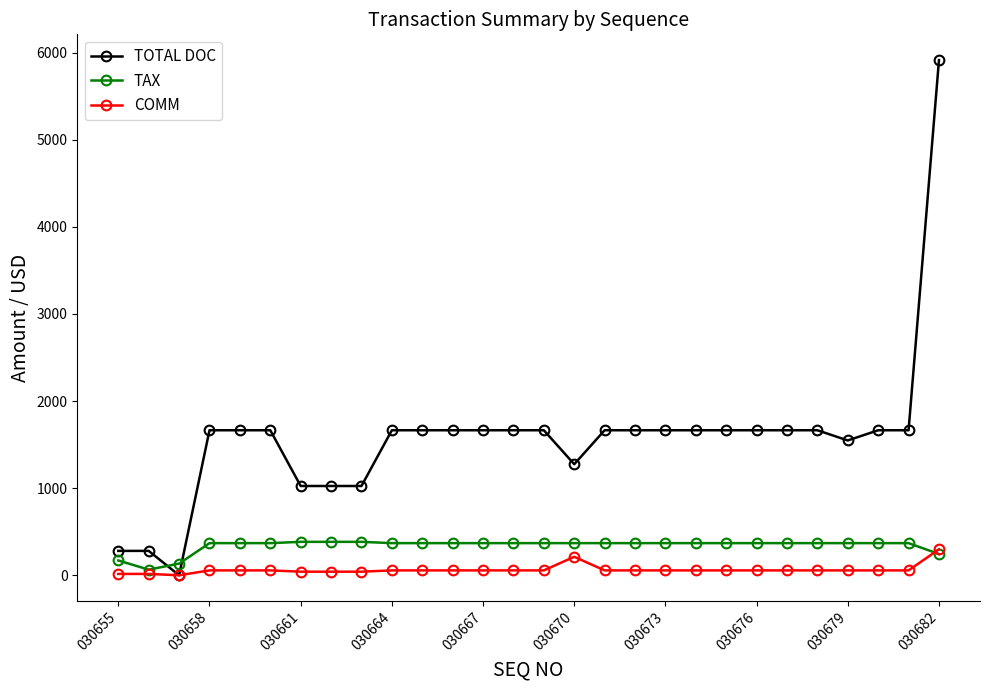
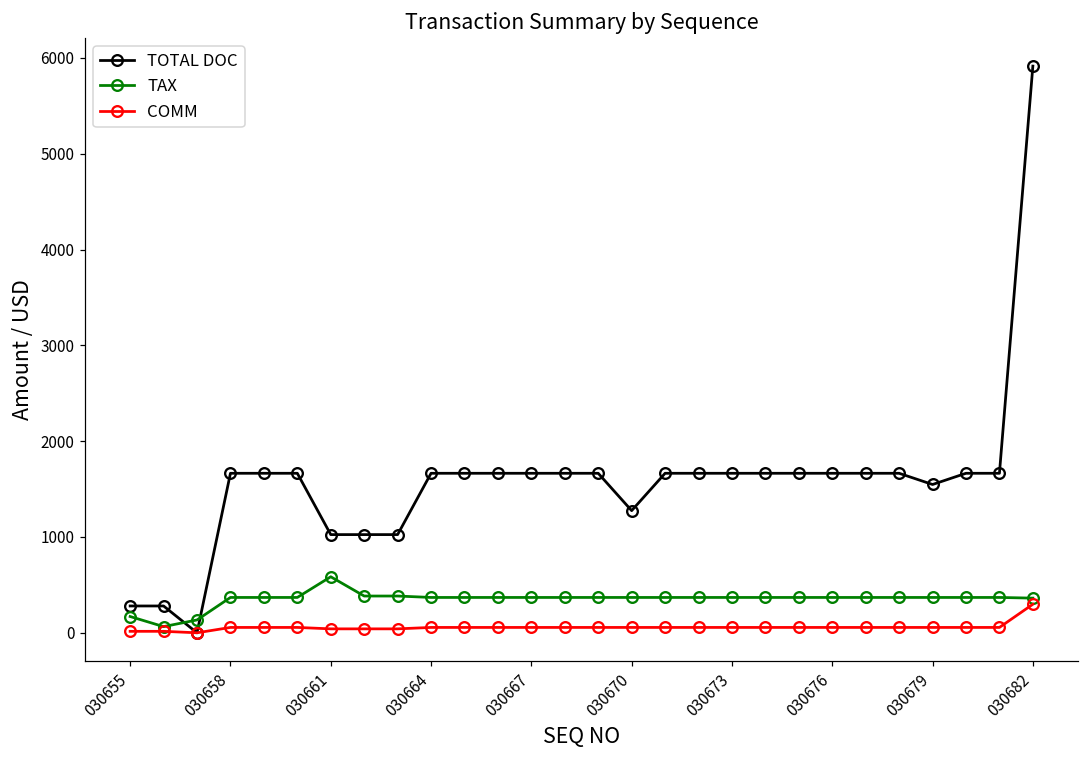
  {
    "TOTAL DOC": {
      "030655": 300,
      "030658": 1700,
      "030661": 1000,
      "030664": 1700,
      "030667": 1700,
      "030670": 1300,
      "030673": 1700,
      "030676": 1700,
      "030679": 1500,
      "030682": 5900
    },
    "TAX": {
      "030655": 200,
      "030658": 400,
-     "030661": 400,
+     "030661": 600,
      "030664": 400,
      "030667": 400,
      "030670": 400,
      "030673": 400,
      "030676": 400,
      "030679": 400,
-     "030682": 200
+     "030682": 400
    },
    "COMM": {
      "030655": 0,
      "030658": 100,
      "030661": 0,
      "030664": 100,
      "030667": 100,
-     "030670": 200,
+     "030670": 100,
      "030673": 100,
      "030676": 100,
      "030679": 100,
      "030682": 300
    }
  }
